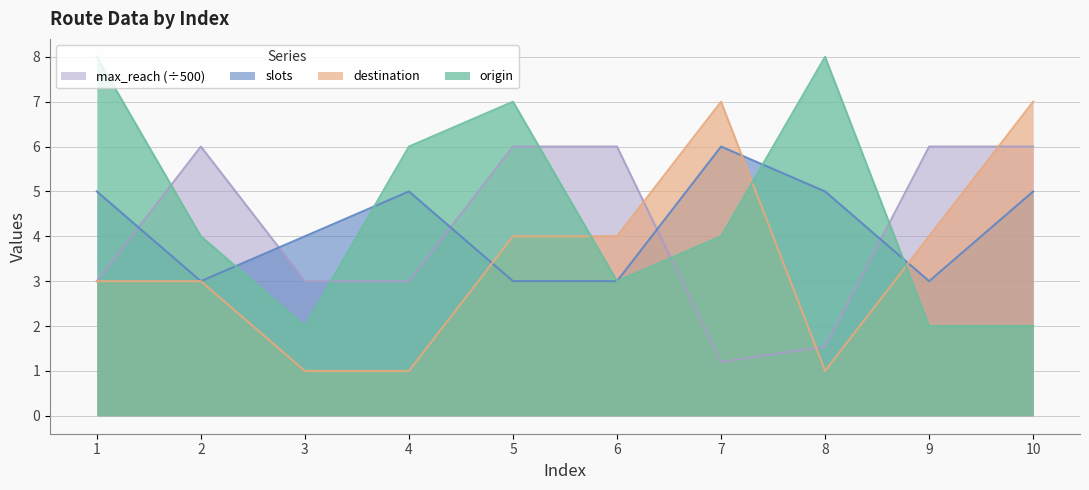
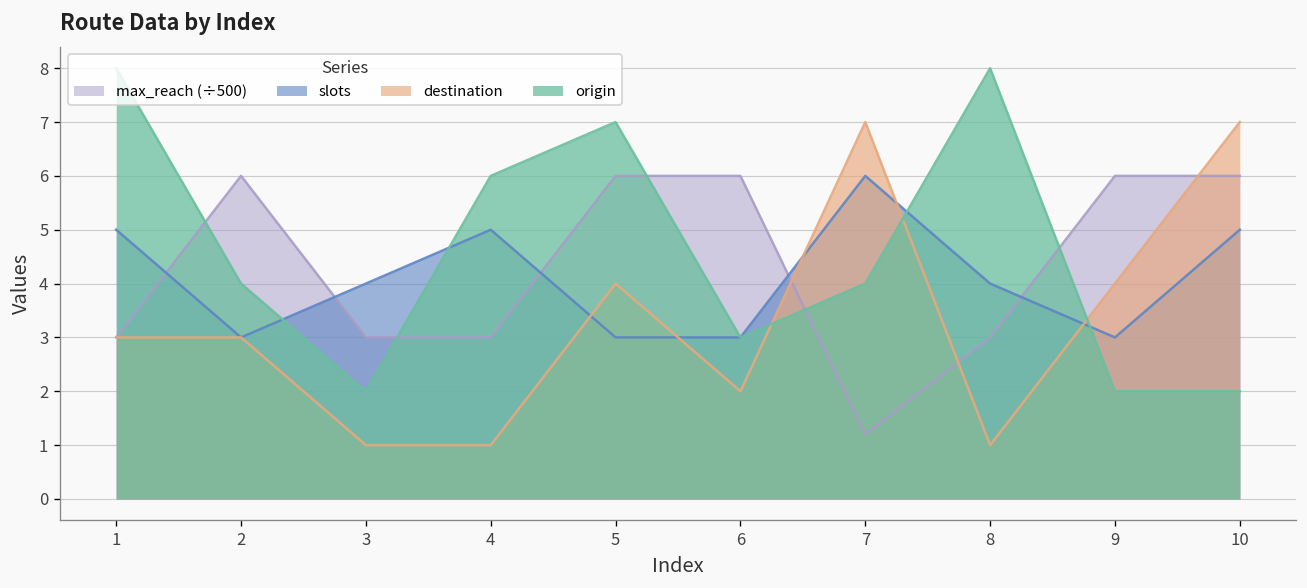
  {
    "max_reach (÷500)": {
      "2": 6.0,
      "3": 3.0,
      "4": 3.0,
      "5": 6.0,
      "6": 6.0,
      "7": 1.2,
-     "8": 1.5,
+     "8": 3.0,
      "9": 6.0,
      "10": 6.0
    },
    "slots": {
      "1": 5,
      "3": 4,
      "4": 5,
      "5": 3,
      "7": 6,
-     "8": 5,
+     "8": 4,
      "9": 3,
      "10": 5
    },
    "destination": {
      "3": 1,
      "4": 1,
      "5": 4,
-     "6": 4,
+     "6": 2,
      "7": 7,
      "8": 1,
      "9": 4,
      "10": 7
    },
    "origin": {
      "2": 4.0,
      "3": 2.0,
      "4": 6.0,
      "5": 7.0,
      "7": 4.0,
      "8": 8.0,
      "9": 2.0,
      "10": 2.0
    }
  }
